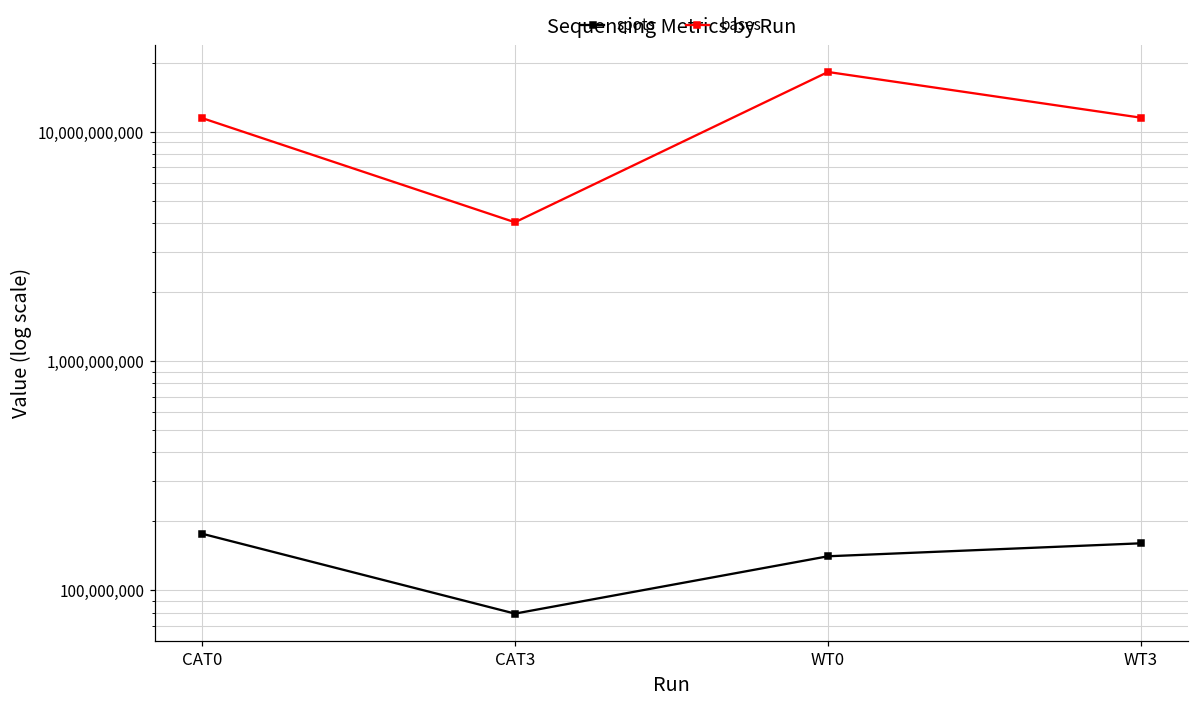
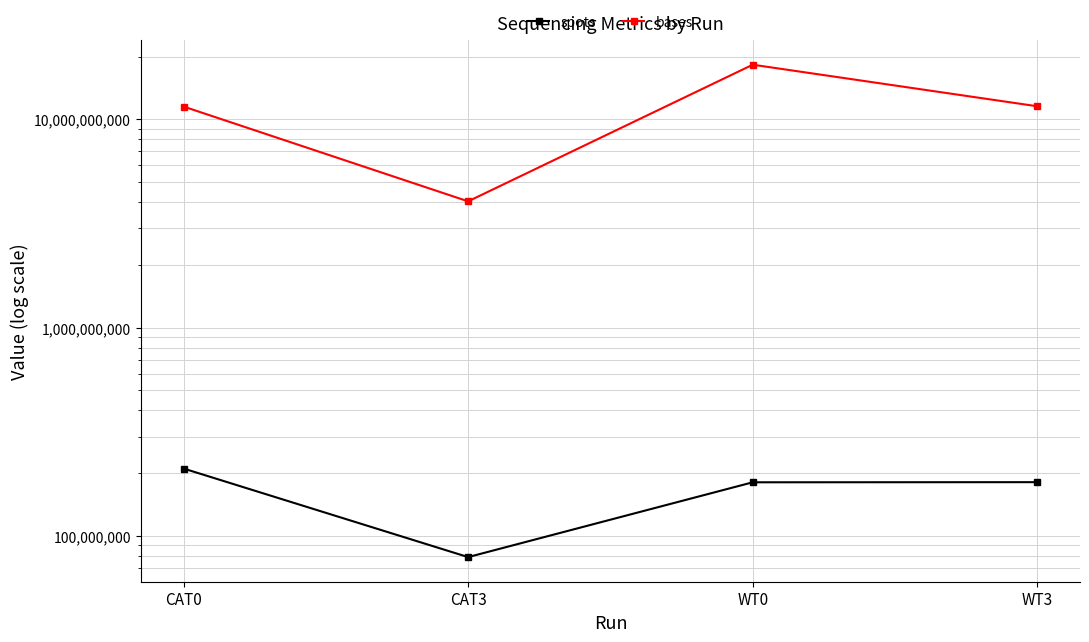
  {
    "spots": {
-     "CAT0": "180,000,000",
+     "CAT0": "210,000,000",
      "CAT3": "79,000,000",
-     "WT0": "140,000,000",
-     "WT3": "160,000,000"
+     "WT0": "180,000,000",
+     "WT3": "180,000,000"
    },
    "bases": {
      "CAT0": "12,000,000,000",
      "CAT3": "4,000,000,000",
      "WT0": "18,000,000,000",
      "WT3": "12,000,000,000"
    }
  }
